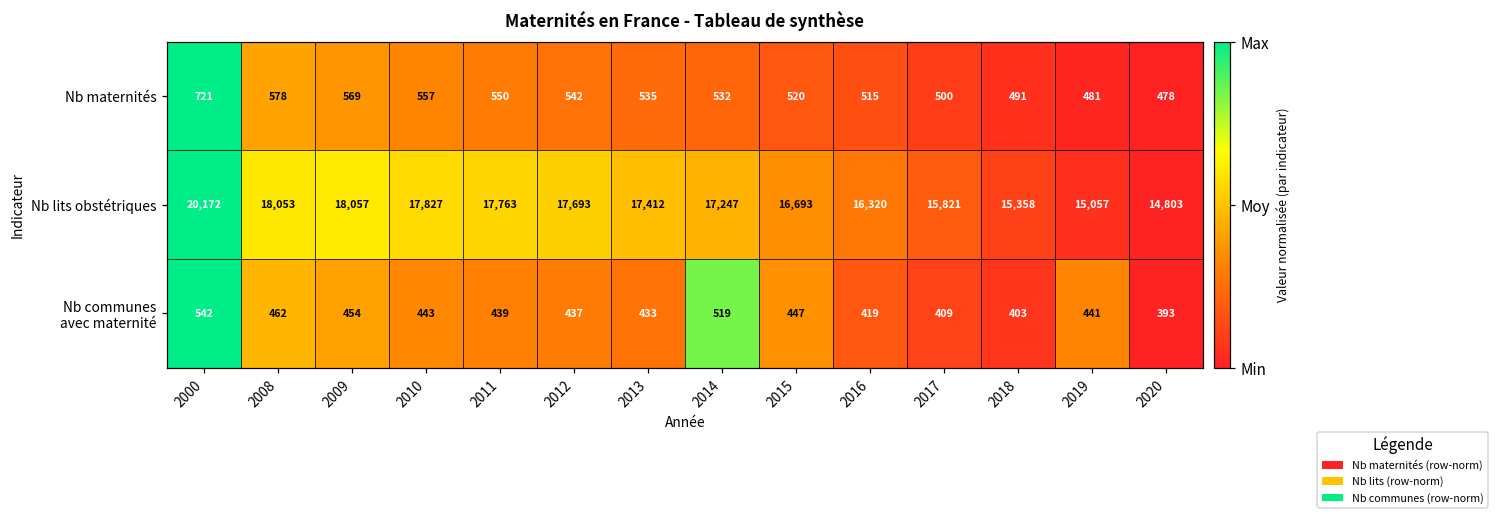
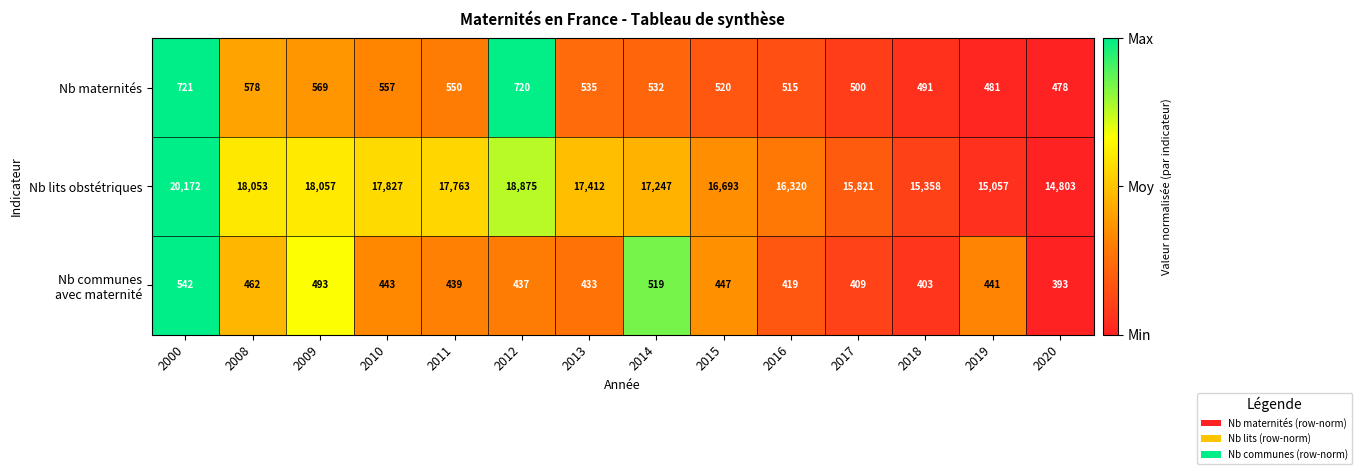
  {
    "Nb maternités": {
      "2000": "721",
      "2008": "578",
      "2009": "569",
      "2010": "557",
      "2011": "550",
-     "2012": "542",
+     "2012": "720",
      "2013": "535",
      "2014": "532",
      "2015": "520",
      "2016": "515",
      "2017": "500",
      "2018": "491",
      "2019": "481",
      "2020": "478"
    },
    "Nb lits obstétriques": {
      "2000": "20,172",
      "2008": "18,053",
      "2009": "18,057",
      "2010": "17,827",
      "2011": "17,763",
-     "2012": "17,693",
+     "2012": "18,875",
      "2013": "17,412",
      "2014": "17,247",
      "2015": "16,693",
      "2016": "16,320",
      "2017": "15,821",
      "2018": "15,358",
      "2019": "15,057",
      "2020": "14,803"
    },
    "Nb communes avec maternité": {
      "2000": "542",
      "2008": "462",
-     "2009": "454",
+     "2009": "493",
      "2010": "443",
      "2011": "439",
      "2012": "437",
      "2013": "433",
      "2014": "519",
      "2015": "447",
      "2016": "419",
      "2017": "409",
      "2018": "403",
      "2019": "441",
      "2020": "393"
    }
  }
